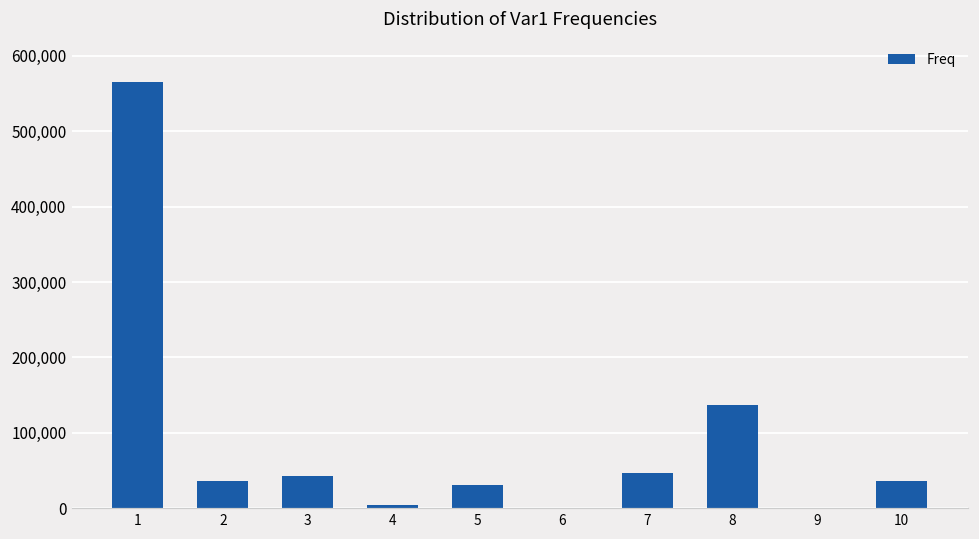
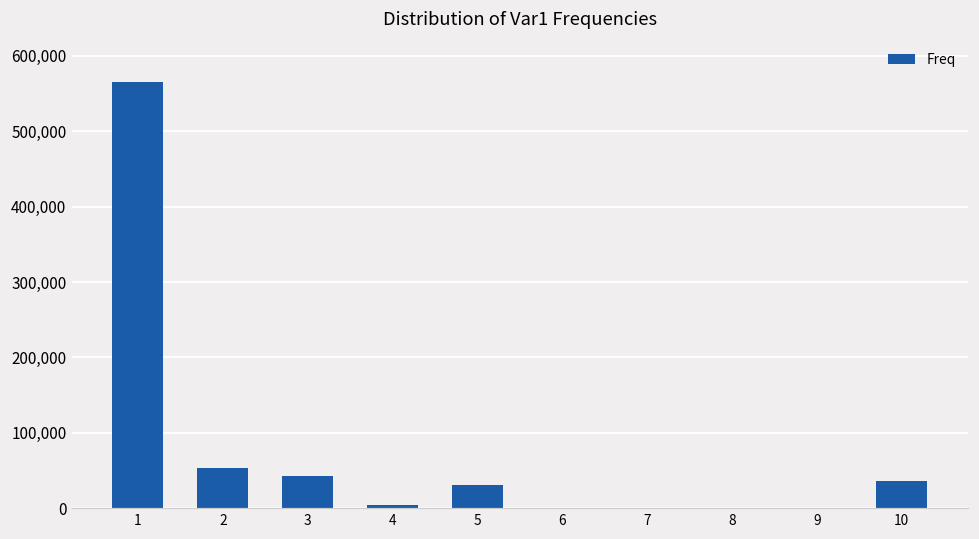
  {
    "1": "570,000",
-   "2": "40,000",
+   "2": "50,000",
    "3": "40,000",
    "4": "0",
    "5": "30,000",
-   "7": "50,000",
-   "8": "140,000",
+   "7": "0",
+   "8": "0",
    "10": "40,000"
  }
